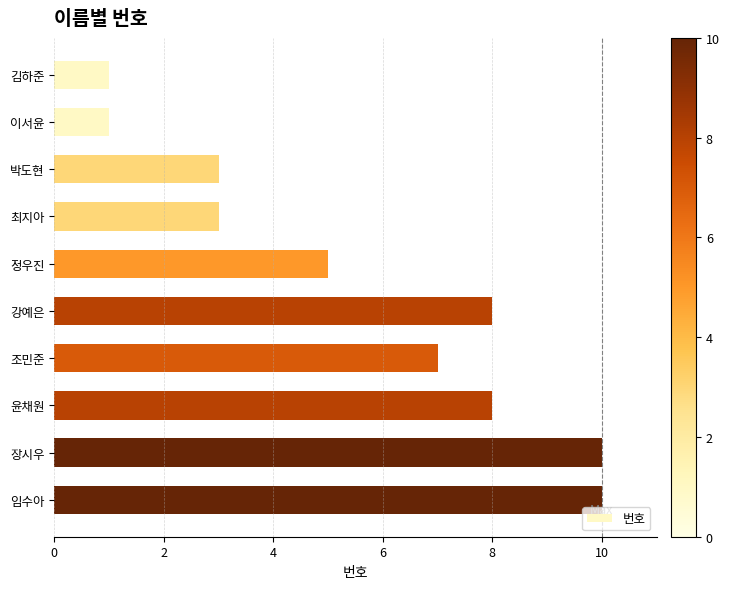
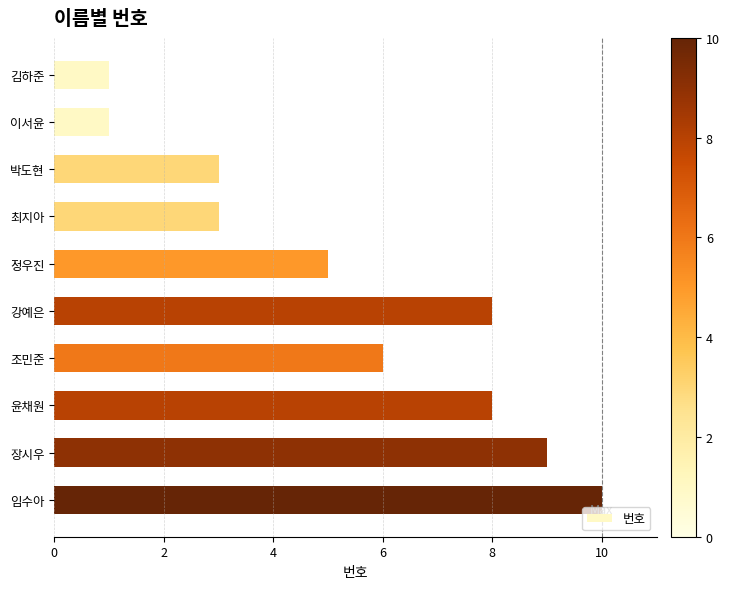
  {
    "김하준": 1,
    "이서윤": 1,
    "박도현": 3,
    "최지아": 3,
    "정우진": 5,
    "강예은": 8,
-   "조민준": 7,
+   "조민준": 6,
    "윤채원": 8,
-   "장시우": 10,
+   "장시우": 9,
    "임수아": 10
  }
